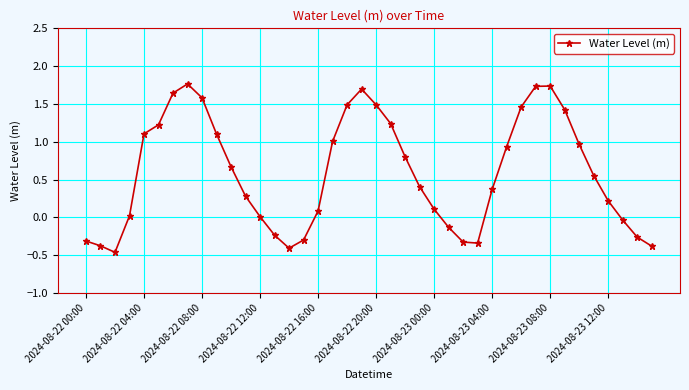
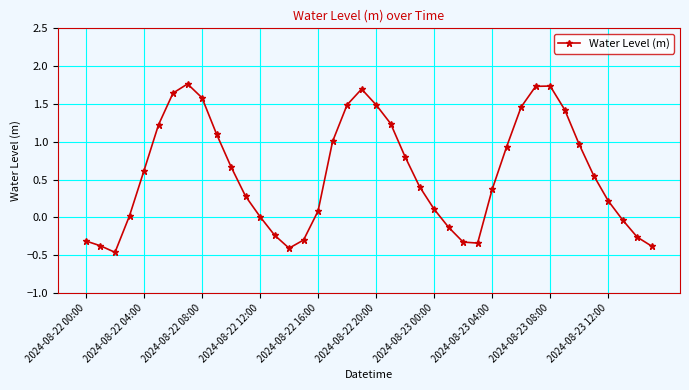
  {
    "2024-08-22 00:00": -0.3,
-   "2024-08-22 04:00": 1.1,
+   "2024-08-22 04:00": 0.6,
    "2024-08-22 08:00": 1.6,
    "2024-08-22 12:00": 0.0,
    "2024-08-22 16:00": 0.1,
    "2024-08-22 20:00": 1.5,
    "2024-08-23 00:00": 0.1,
    "2024-08-23 04:00": 0.4,
    "2024-08-23 08:00": 1.7,
    "2024-08-23 12:00": 0.2
  }
